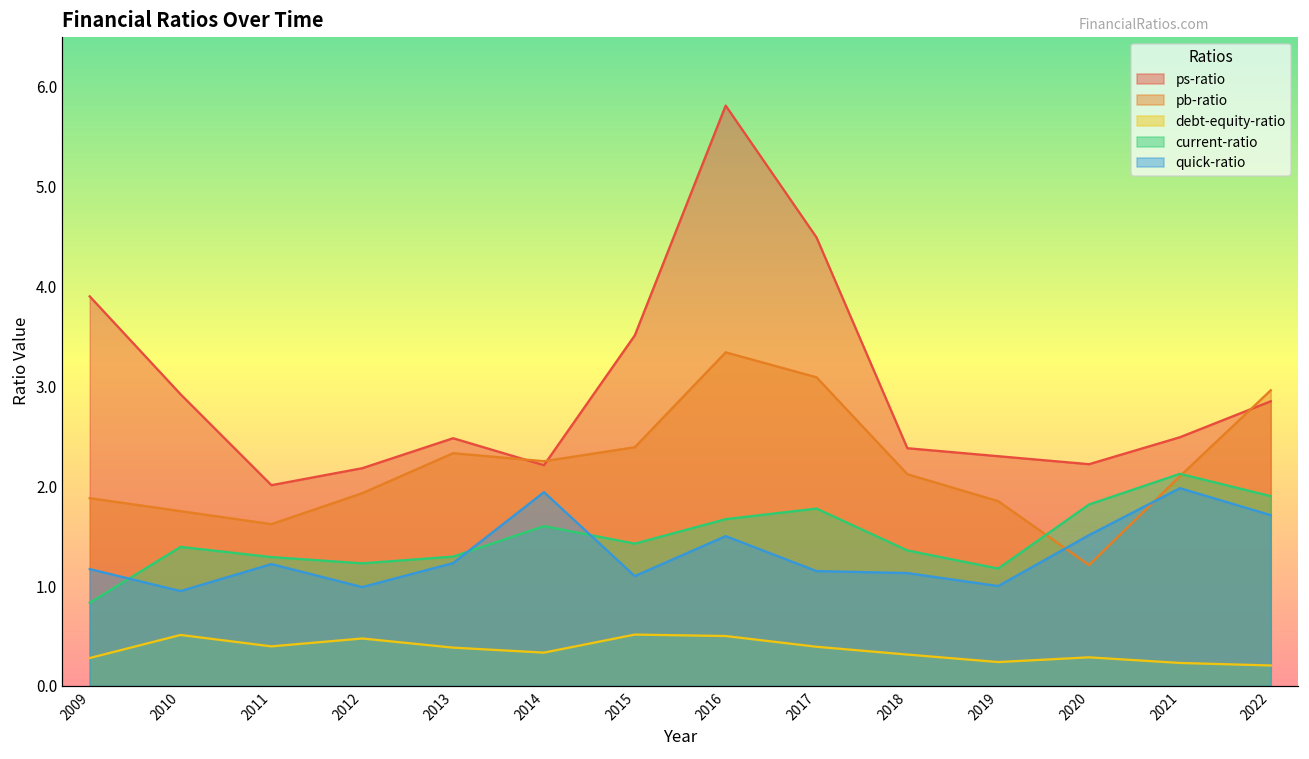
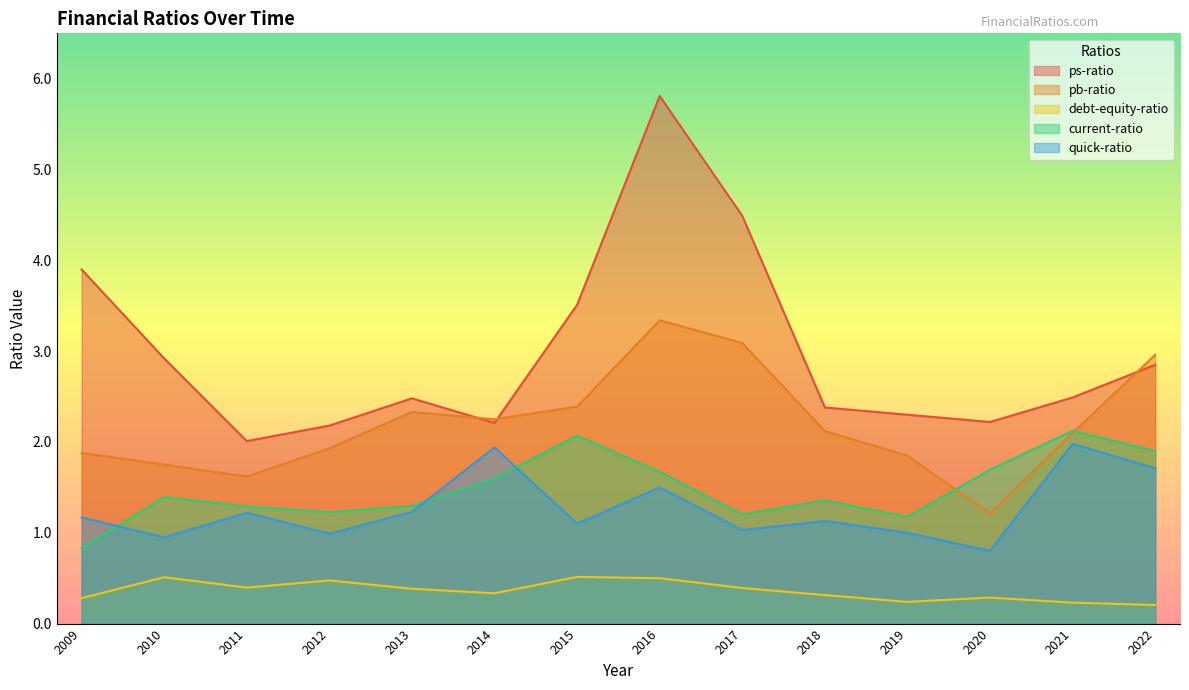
  {
    "current-ratio": {
      "2009": 0.8,
      "2010": 1.4,
      "2011": 1.3,
      "2012": 1.2,
      "2013": 1.3,
      "2014": 1.6,
-     "2015": 1.4,
+     "2015": 2.1,
      "2016": 1.7,
-     "2017": 1.8,
+     "2017": 1.2,
      "2018": 1.4,
      "2019": 1.2,
-     "2020": 1.8,
+     "2020": 1.7,
      "2022": 1.9
    },
    "quick-ratio": {
      "2009": 1.2,
      "2010": 1.0,
      "2011": 1.2,
      "2012": 1.0,
      "2013": 1.2,
      "2014": 1.9,
      "2015": 1.1,
      "2016": 1.5,
-     "2017": 1.2,
+     "2017": 1.0,
      "2018": 1.1,
      "2019": 1.0,
-     "2020": 1.5,
+     "2020": 0.8,
      "2021": 2.0,
      "2022": 1.7
    }
  }
